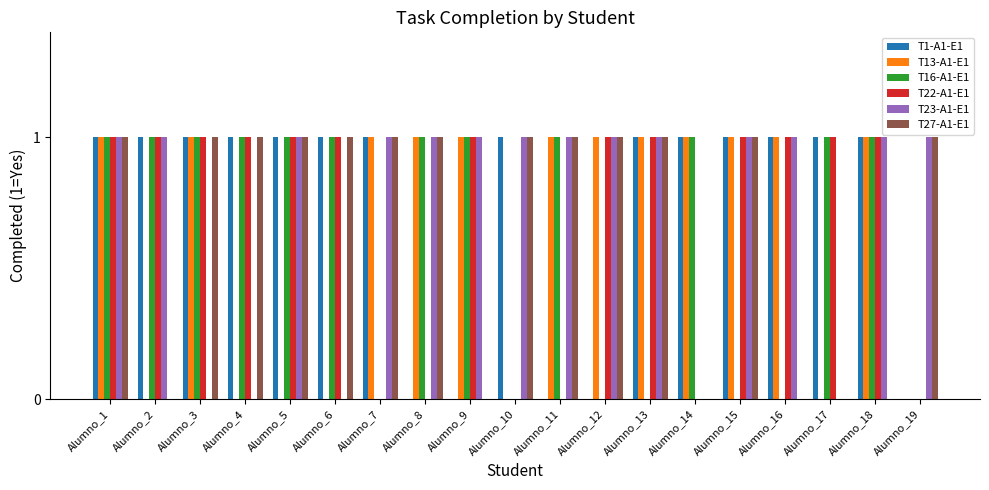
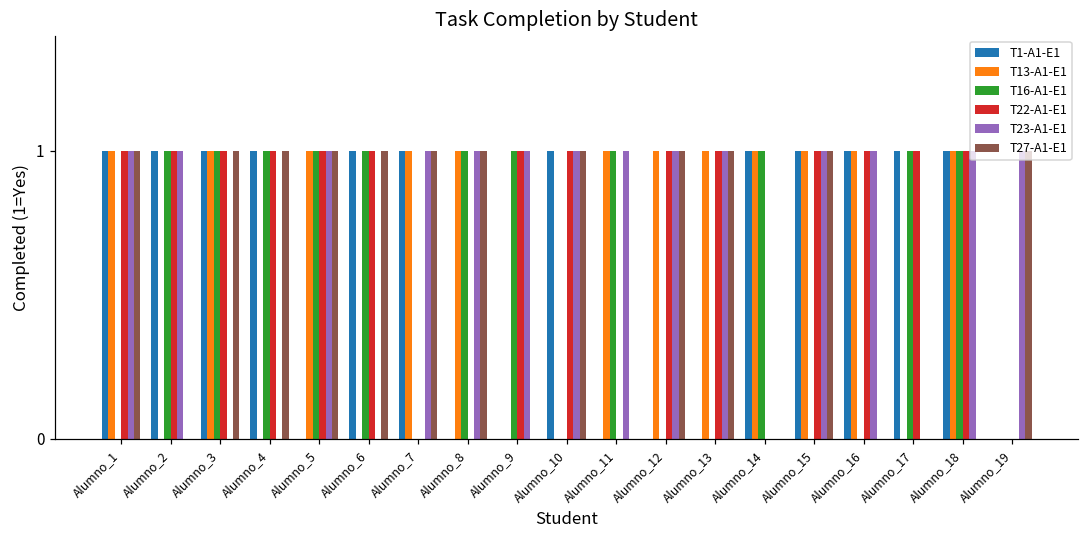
  {
    "T1-A1-E1": {
      "Alumno_1": 1,
      "Alumno_2": 1,
      "Alumno_3": 1,
      "Alumno_4": 1,
-     "Alumno_5": 1,
+     "Alumno_5": 0,
      "Alumno_6": 1,
      "Alumno_7": 1,
      "Alumno_8": 0,
      "Alumno_9": 0,
      "Alumno_10": 1,
      "Alumno_11": 0,
      "Alumno_12": 0,
-     "Alumno_13": 1,
+     "Alumno_13": 0,
      "Alumno_14": 1,
      "Alumno_15": 1,
      "Alumno_16": 1,
      "Alumno_17": 1,
      "Alumno_18": 1,
      "Alumno_19": 0
    },
    "T13-A1-E1": {
      "Alumno_1": 1,
      "Alumno_2": 0,
      "Alumno_3": 1,
      "Alumno_4": 0,
-     "Alumno_5": 0,
+     "Alumno_5": 1,
      "Alumno_6": 0,
      "Alumno_7": 1,
      "Alumno_8": 1,
-     "Alumno_9": 1,
+     "Alumno_9": 0,
      "Alumno_10": 0,
      "Alumno_11": 1,
      "Alumno_12": 1,
      "Alumno_13": 1,
      "Alumno_14": 1,
      "Alumno_15": 1,
      "Alumno_16": 1,
      "Alumno_17": 0,
      "Alumno_18": 1,
      "Alumno_19": 0
    },
    "T16-A1-E1": {
-     "Alumno_1": 1,
+     "Alumno_1": 0,
      "Alumno_2": 1,
      "Alumno_3": 1,
      "Alumno_4": 1,
      "Alumno_5": 1,
      "Alumno_6": 1,
      "Alumno_7": 0,
      "Alumno_8": 1,
      "Alumno_9": 1,
      "Alumno_10": 0,
      "Alumno_11": 1,
      "Alumno_12": 0,
      "Alumno_13": 0,
      "Alumno_14": 1,
      "Alumno_15": 0,
      "Alumno_16": 0,
      "Alumno_17": 1,
      "Alumno_18": 1,
      "Alumno_19": 0
    },
    "T22-A1-E1": {
      "Alumno_1": 1,
      "Alumno_2": 1,
      "Alumno_3": 1,
      "Alumno_4": 1,
      "Alumno_5": 1,
      "Alumno_6": 1,
      "Alumno_7": 0,
      "Alumno_8": 0,
      "Alumno_9": 1,
-     "Alumno_10": 0,
+     "Alumno_10": 1,
      "Alumno_11": 0,
      "Alumno_12": 1,
      "Alumno_13": 1,
      "Alumno_14": 0,
      "Alumno_15": 1,
      "Alumno_16": 1,
      "Alumno_17": 1,
      "Alumno_18": 1,
      "Alumno_19": 0
    },
    "T23-A1-E1": {
      "Alumno_1": 1,
      "Alumno_2": 1,
      "Alumno_3": 0,
      "Alumno_4": 0,
      "Alumno_5": 1,
      "Alumno_6": 0,
      "Alumno_7": 1,
      "Alumno_8": 1,
      "Alumno_9": 1,
      "Alumno_10": 1,
      "Alumno_11": 1,
      "Alumno_12": 1,
      "Alumno_13": 1,
      "Alumno_14": 0,
      "Alumno_15": 1,
      "Alumno_16": 1,
      "Alumno_17": 0,
      "Alumno_18": 1,
      "Alumno_19": 1
    },
    "T27-A1-E1": {
      "Alumno_1": 1,
      "Alumno_2": 0,
      "Alumno_3": 1,
      "Alumno_4": 1,
      "Alumno_5": 1,
      "Alumno_6": 1,
      "Alumno_7": 1,
      "Alumno_8": 1,
      "Alumno_9": 0,
      "Alumno_10": 1,
-     "Alumno_11": 1,
+     "Alumno_11": 0,
      "Alumno_12": 1,
      "Alumno_13": 1,
      "Alumno_14": 0,
      "Alumno_15": 1,
      "Alumno_16": 0,
      "Alumno_17": 0,
      "Alumno_18": 0,
      "Alumno_19": 1
    }
  }
